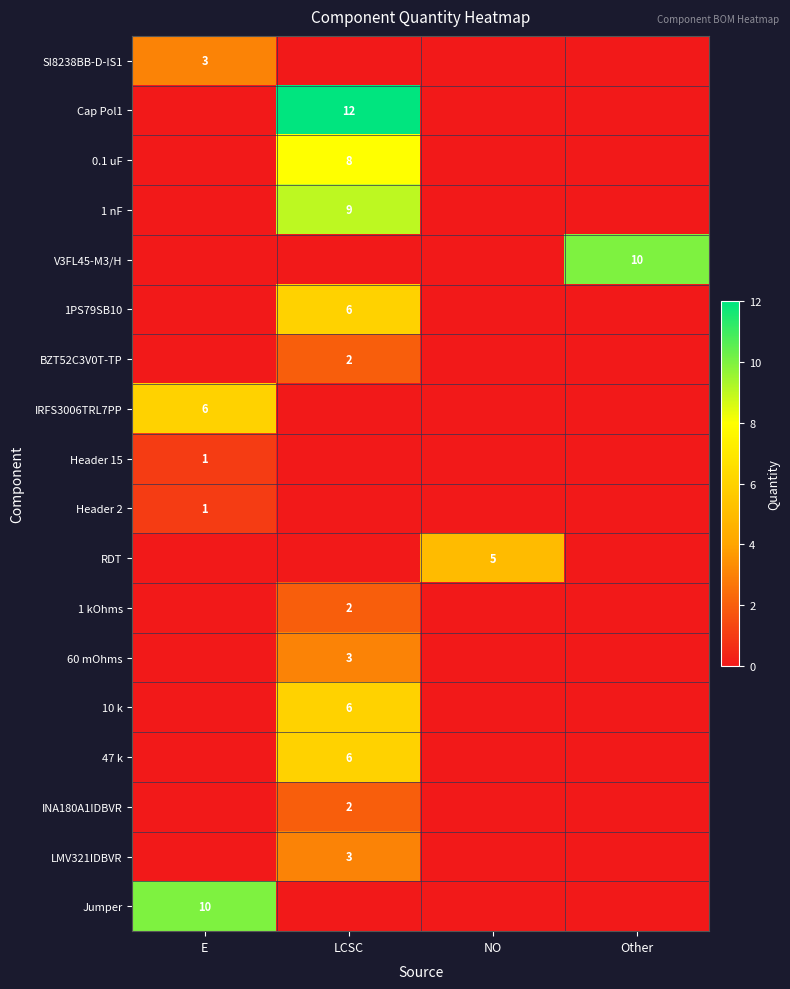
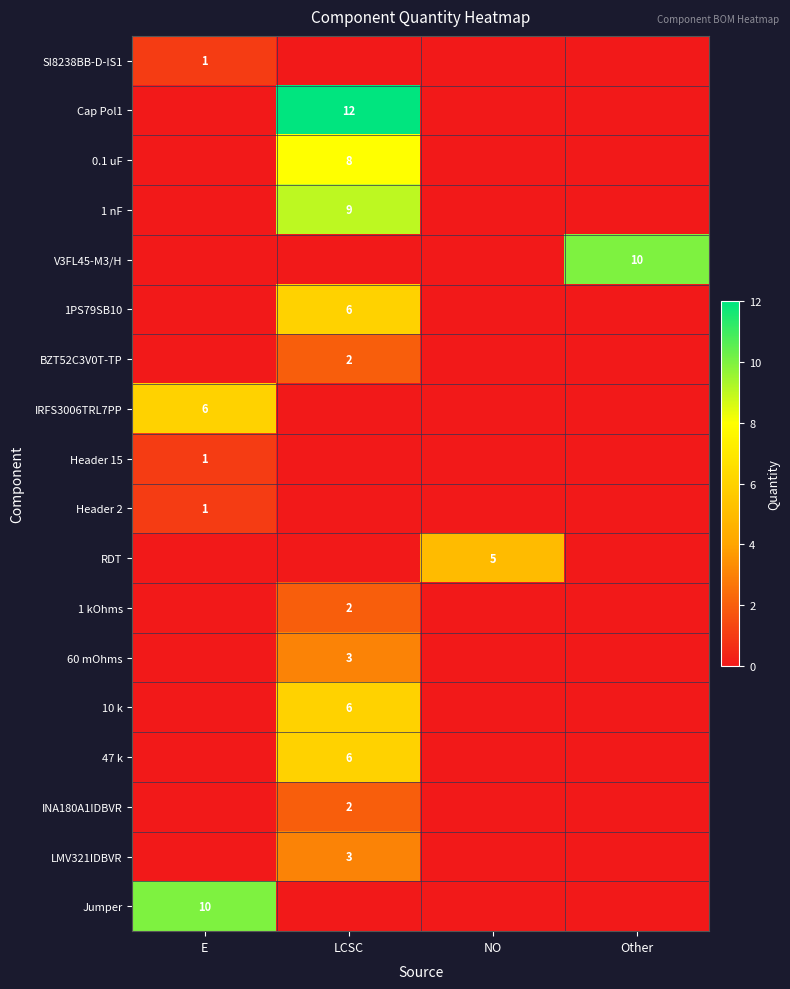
  {
    "SI8238BB-D-IS1": {
-     "E": 3
+     "E": 1
    },
    "Cap Pol1": {
      "LCSC": 12
    },
    "0.1 uF": {
      "LCSC": 8
    },
    "1 nF": {
      "LCSC": 9
    },
    "V3FL45-M3/H": {
      "Other": 10
    },
    "1PS79SB10": {
      "LCSC": 6
    },
    "BZT52C3V0T-TP": {
      "LCSC": 2
    },
    "IRFS3006TRL7PP": {
      "E": 6
    },
    "Header 15": {
      "E": 1
    },
    "Header 2": {
      "E": 1
    },
    "RDT": {
      "NO": 5
    },
    "1 kOhms": {
      "LCSC": 2
    },
    "60 mOhms": {
      "LCSC": 3
    },
    "10 k": {
      "LCSC": 6
    },
    "47 k": {
      "LCSC": 6
    },
    "INA180A1IDBVR": {
      "LCSC": 2
    },
    "LMV321IDBVR": {
      "LCSC": 3
    },
    "Jumper": {
      "E": 10
    }
  }
